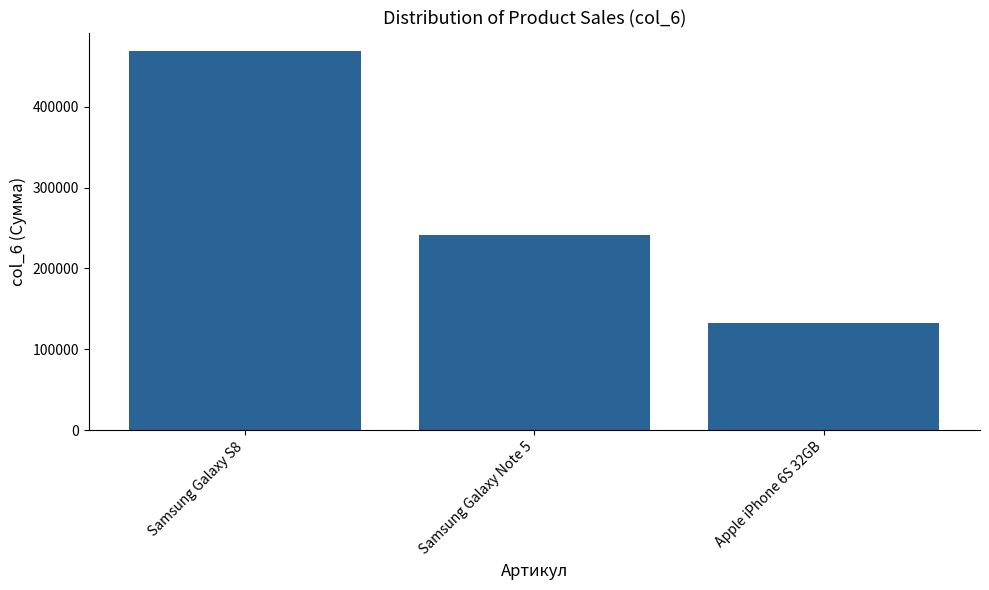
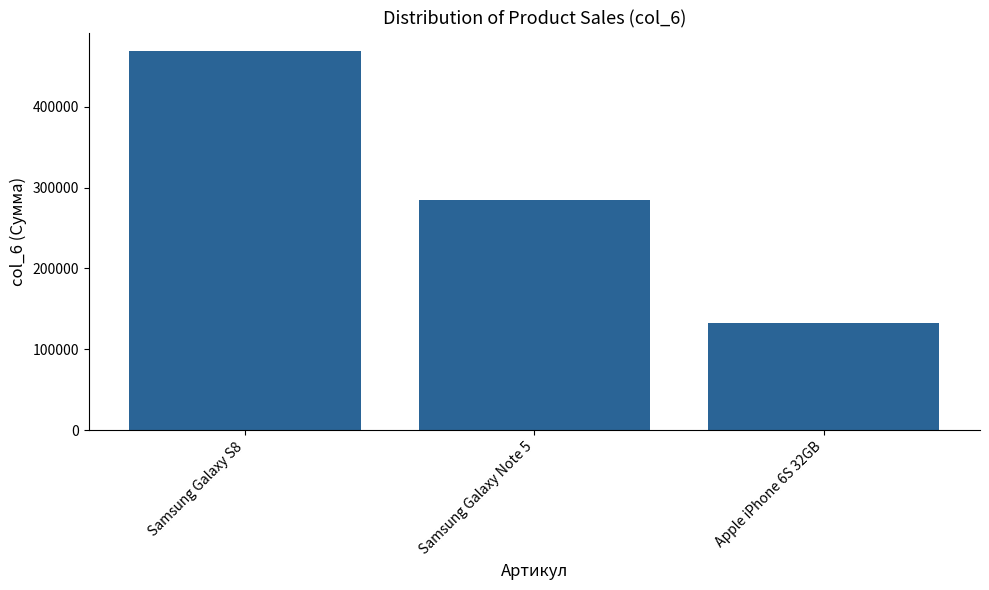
  {
    "Samsung Galaxy S8": 470000,
-   "Samsung Galaxy Note 5": 240000,
+   "Samsung Galaxy Note 5": 290000,
    "Apple iPhone 6S 32GB": 130000
  }
